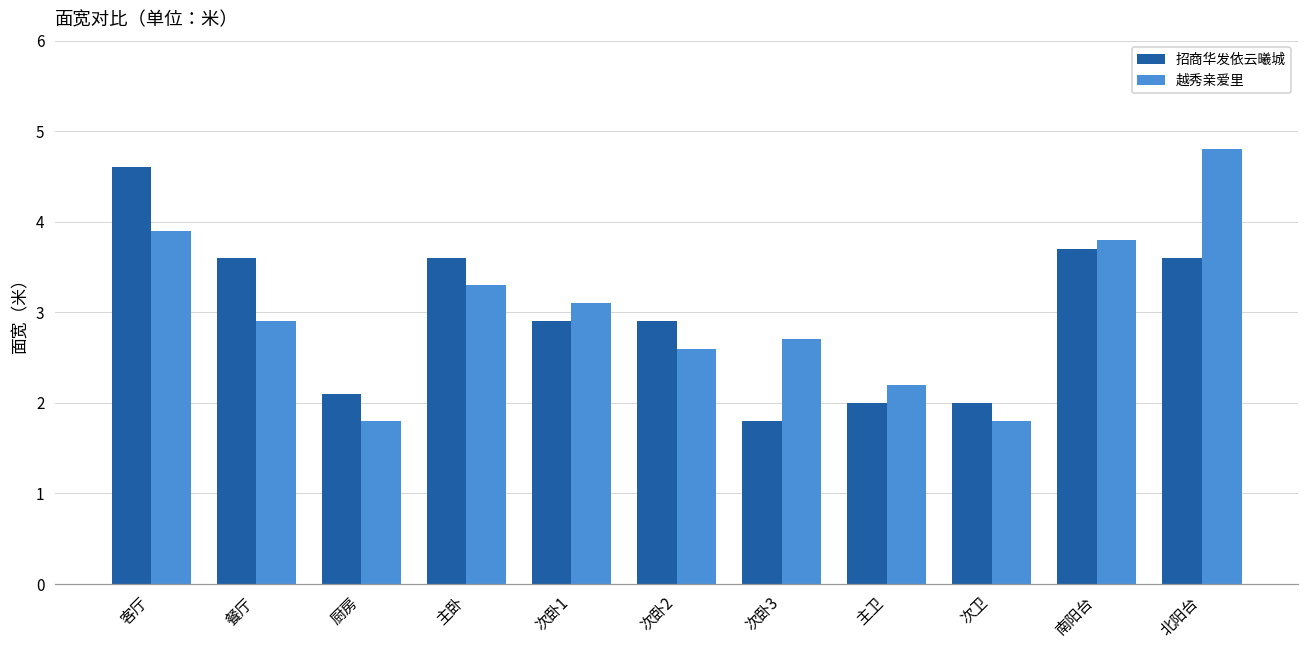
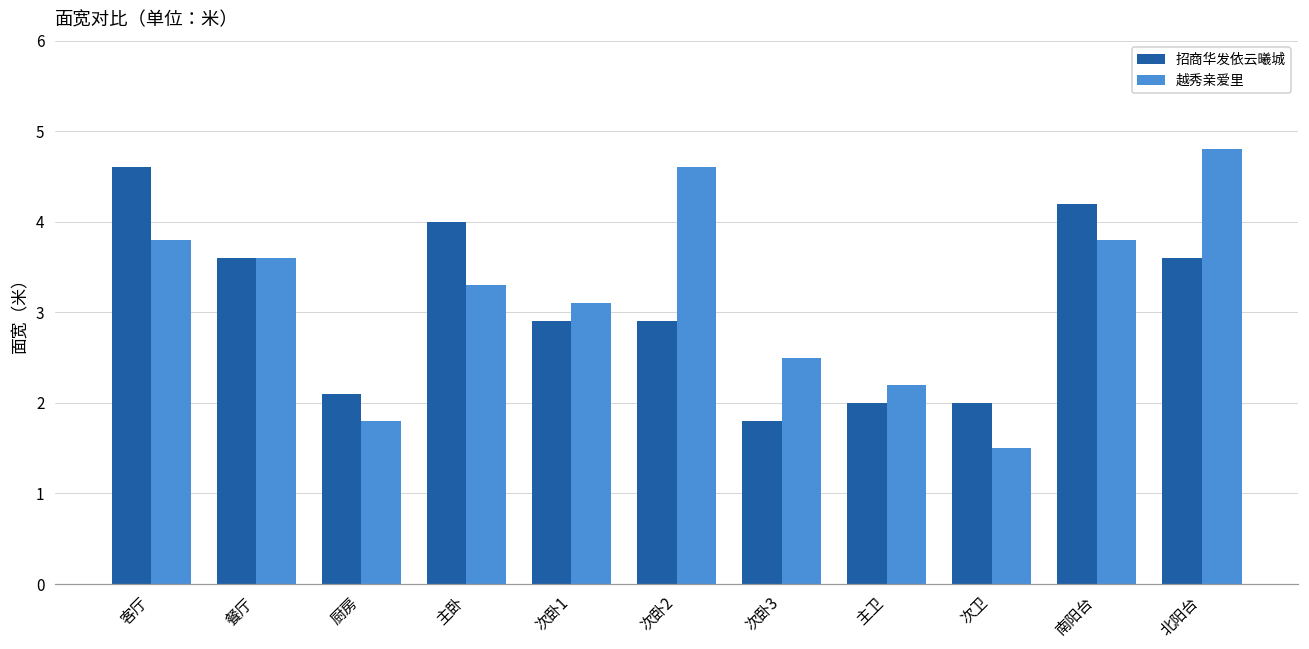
  {
    "招商华发依云曦城": {
      "客厅": 4.6,
      "餐厅": 3.6,
      "厨房": 2.1,
-     "主卧": 3.6,
+     "主卧": 4.0,
      "次卧1": 2.9,
      "次卧2": 2.9,
      "次卧3": 1.8,
      "主卫": 2.0,
      "次卫": 2.0,
-     "南阳台": 3.7,
+     "南阳台": 4.2,
      "北阳台": 3.6
    },
    "越秀亲爱里": {
-     "客厅": 3.9,
-     "餐厅": 2.9,
+     "客厅": 3.8,
+     "餐厅": 3.6,
      "厨房": 1.8,
      "主卧": 3.3,
      "次卧1": 3.1,
-     "次卧2": 2.6,
-     "次卧3": 2.7,
+     "次卧2": 4.6,
+     "次卧3": 2.5,
      "主卫": 2.2,
-     "次卫": 1.8,
+     "次卫": 1.5,
      "南阳台": 3.8,
      "北阳台": 4.8
    }
  }
